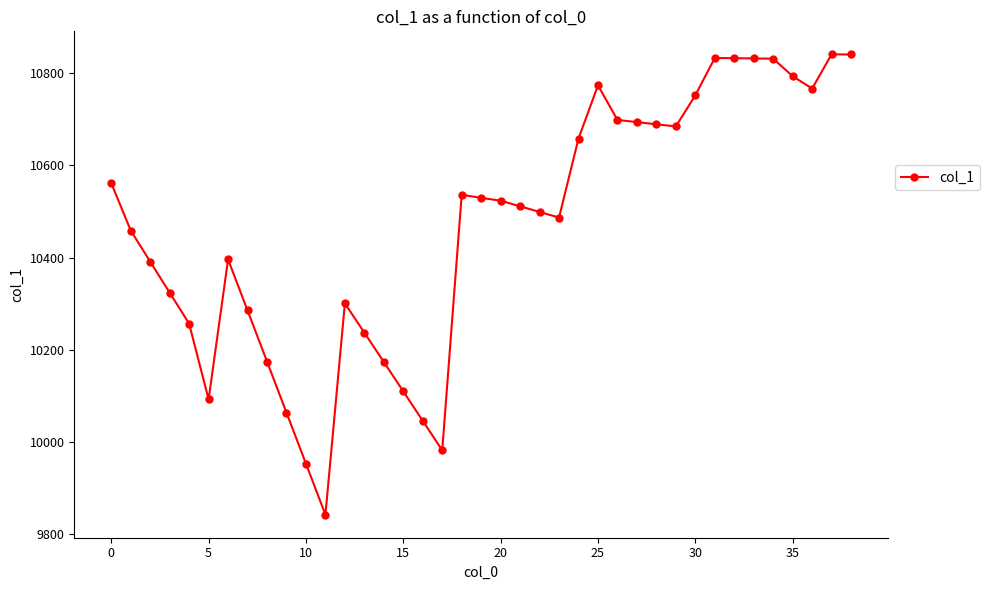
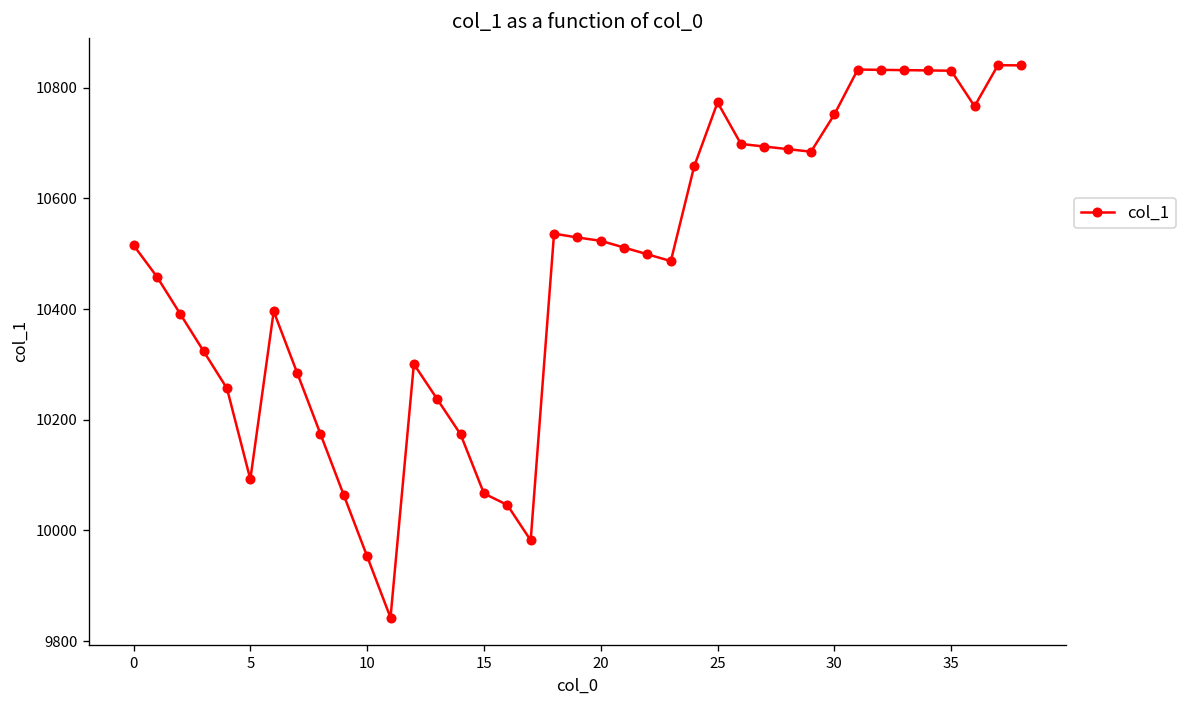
  {
-   "0": 10560,
+   "0": 10520,
    "5": 10090,
    "10": 9950,
-   "15": 10110,
+   "15": 10070,
    "20": 10520,
    "25": 10770,
    "30": 10750,
-   "35": 10790
+   "35": 10830
  }
